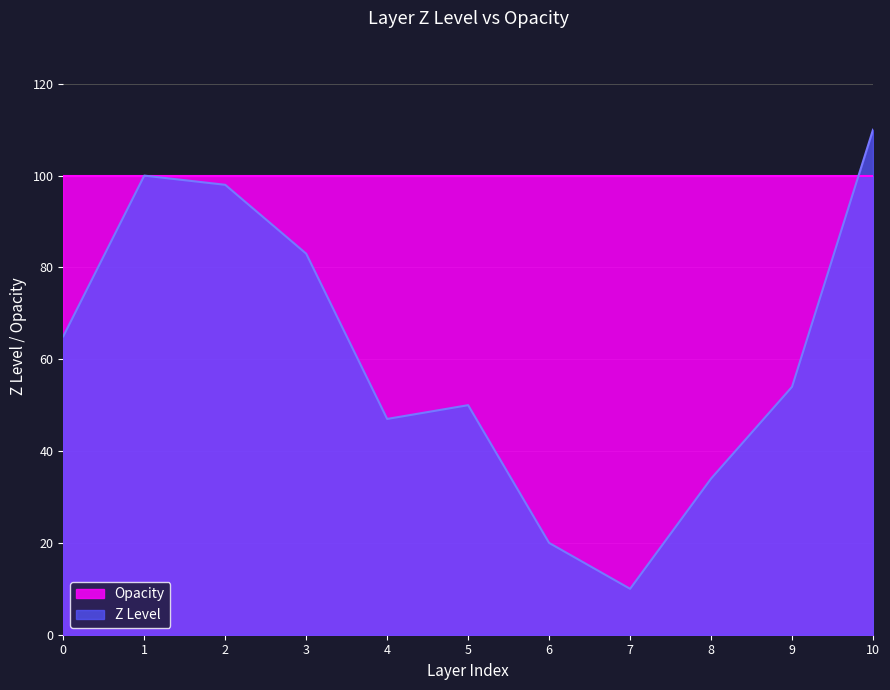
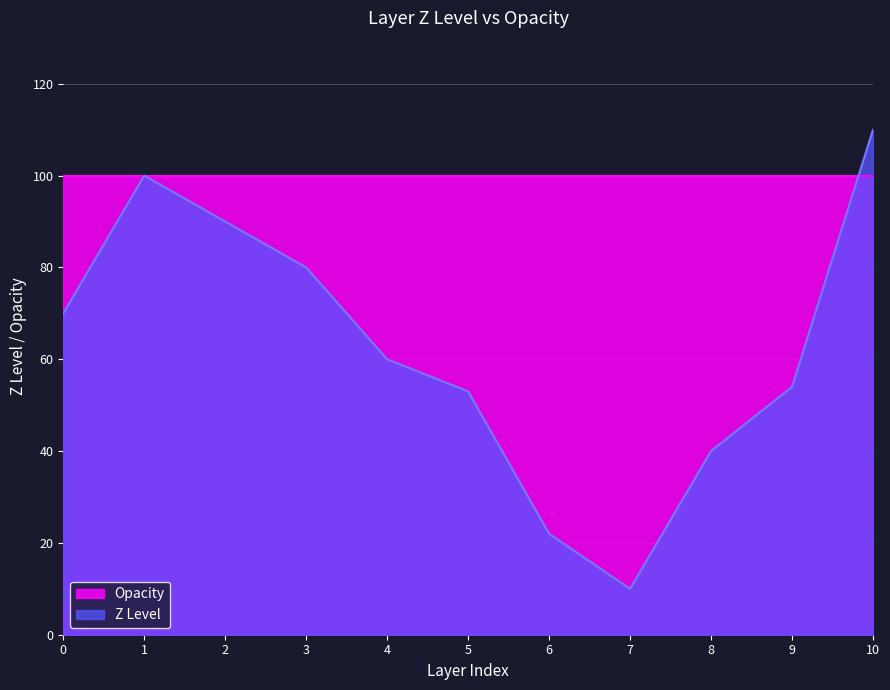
  {
    "Opacity": {
      "0": 100,
      "2": 100,
      "3": 100,
      "4": 100,
      "5": 100,
      "6": 100,
      "7": 100,
      "8": 100,
      "9": 100,
      "10": 100
    },
    "Z Level": {
-     "0": 65,
-     "2": 98,
-     "3": 83,
-     "4": 47,
-     "5": 50,
-     "6": 20,
+     "0": 70,
+     "2": 90,
+     "3": 80,
+     "4": 60,
+     "5": 53,
+     "6": 22,
      "7": 10,
-     "8": 34,
+     "8": 40,
      "9": 54,
      "10": 110
    }
  }
